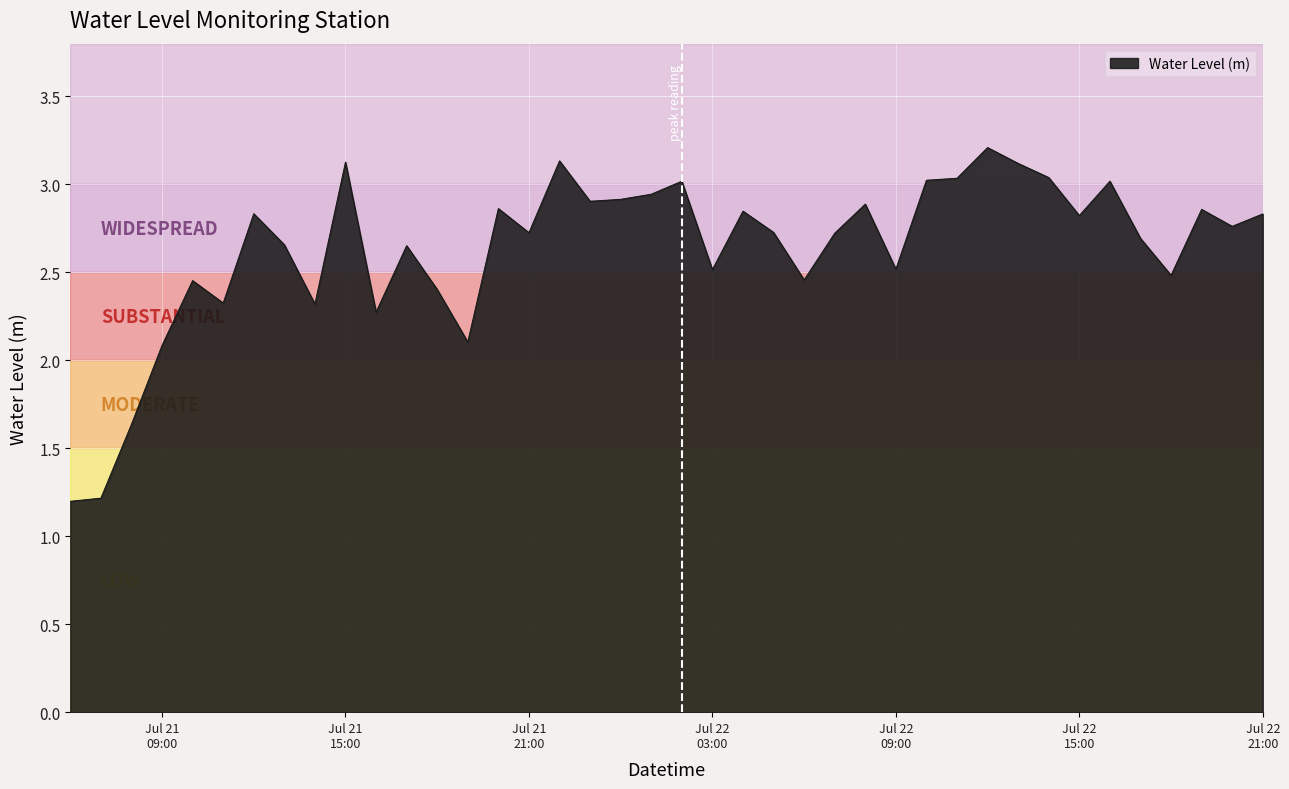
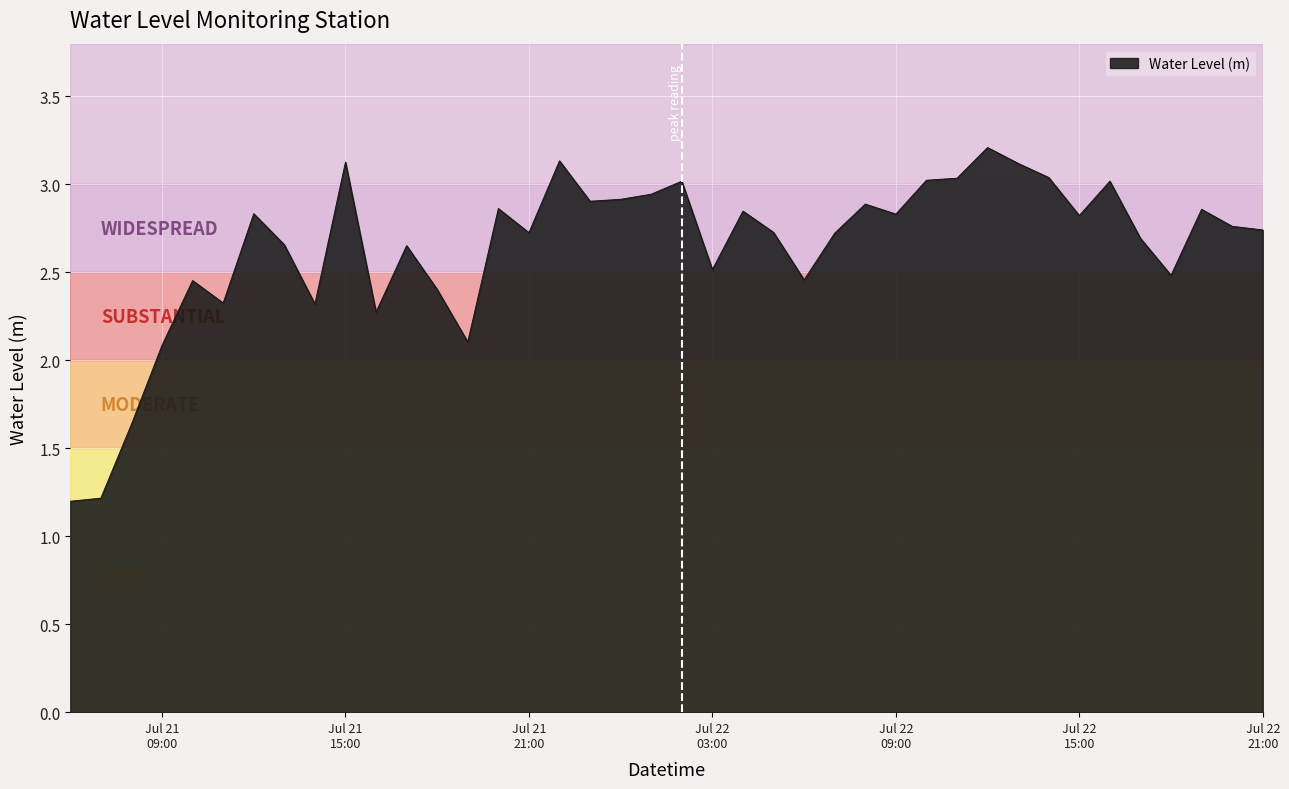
  {
    "Jul 21 09:00": 2.08,
    "Jul 21 15:00": 3.13,
    "Jul 21 21:00": 2.73,
    "Jul 22 03:00": 2.52,
-   "Jul 22 09:00": 2.52,
+   "Jul 22 09:00": 2.83,
    "Jul 22 15:00": 2.82,
-   "Jul 22 21:00": 2.83
+   "Jul 22 21:00": 2.74
  }
